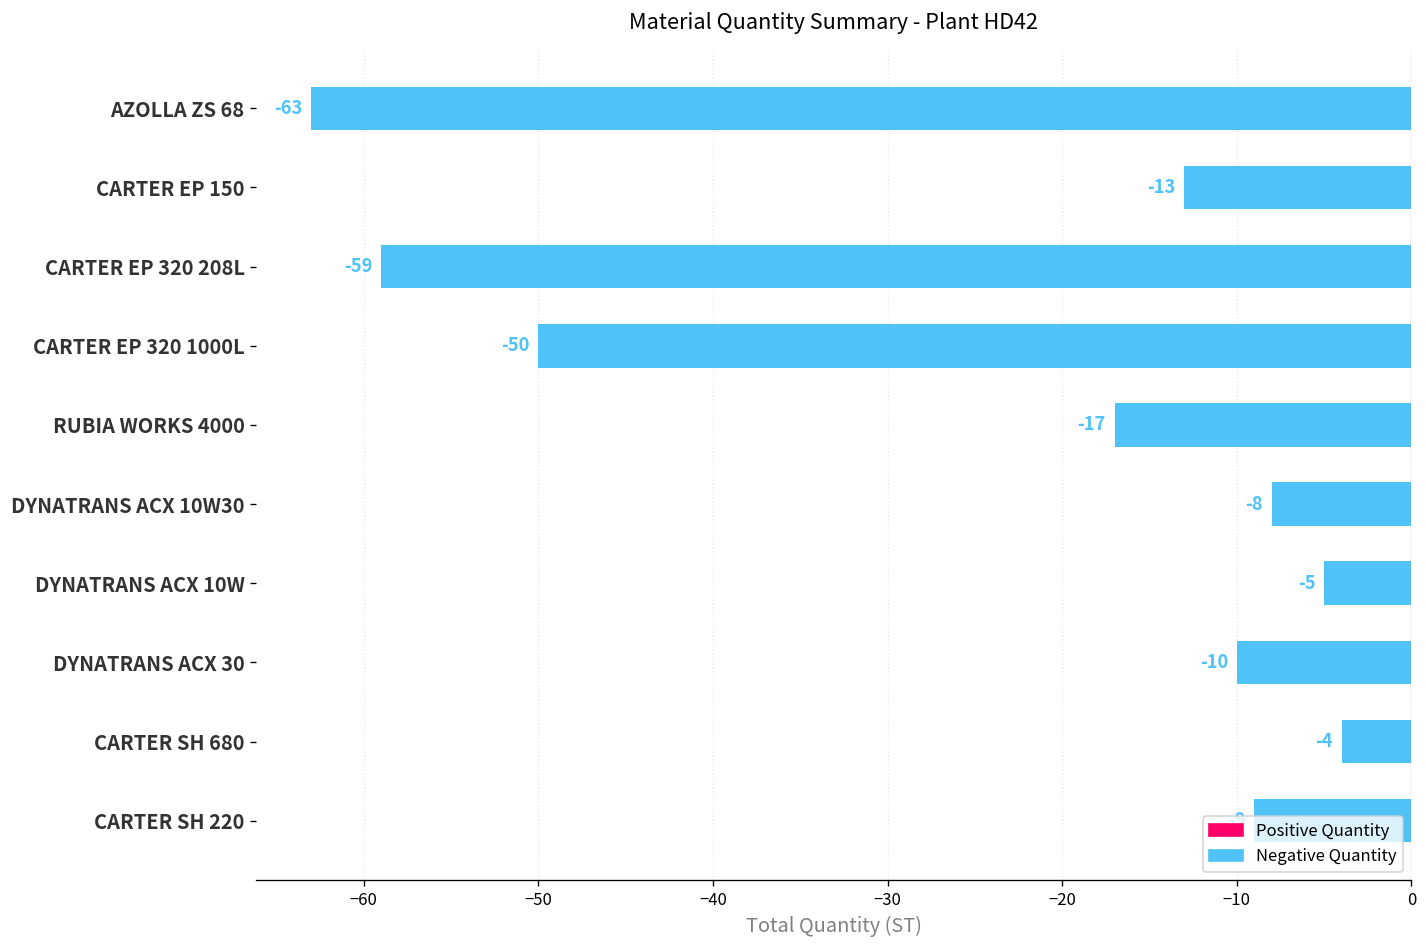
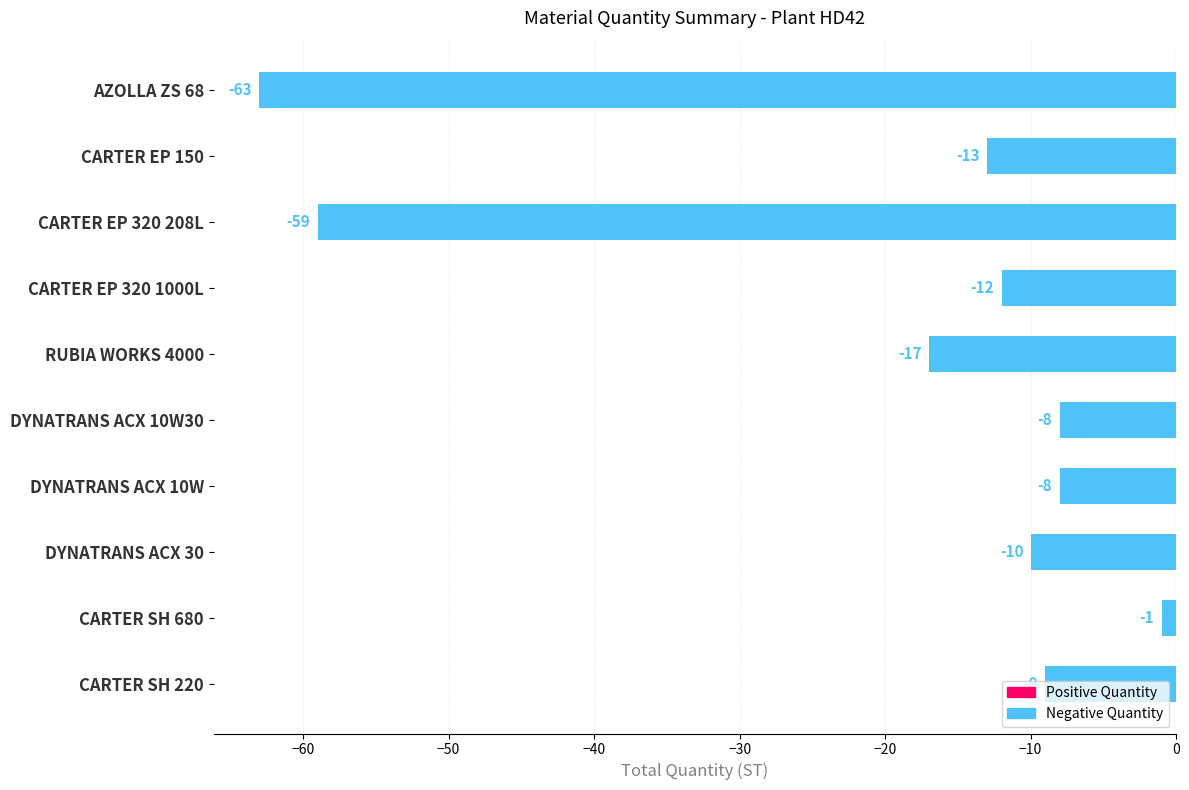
  {
    "AZOLLA ZS 68": -63,
    "CARTER EP 150": -13,
    "CARTER EP 320 208L": -59,
-   "CARTER EP 320 1000L": -50,
+   "CARTER EP 320 1000L": -12,
    "RUBIA WORKS 4000": -17,
    "DYNATRANS ACX 10W30": -8,
-   "DYNATRANS ACX 10W": -5,
+   "DYNATRANS ACX 10W": -8,
    "DYNATRANS ACX 30": -10,
-   "CARTER SH 680": -4
+   "CARTER SH 680": -1
  }
